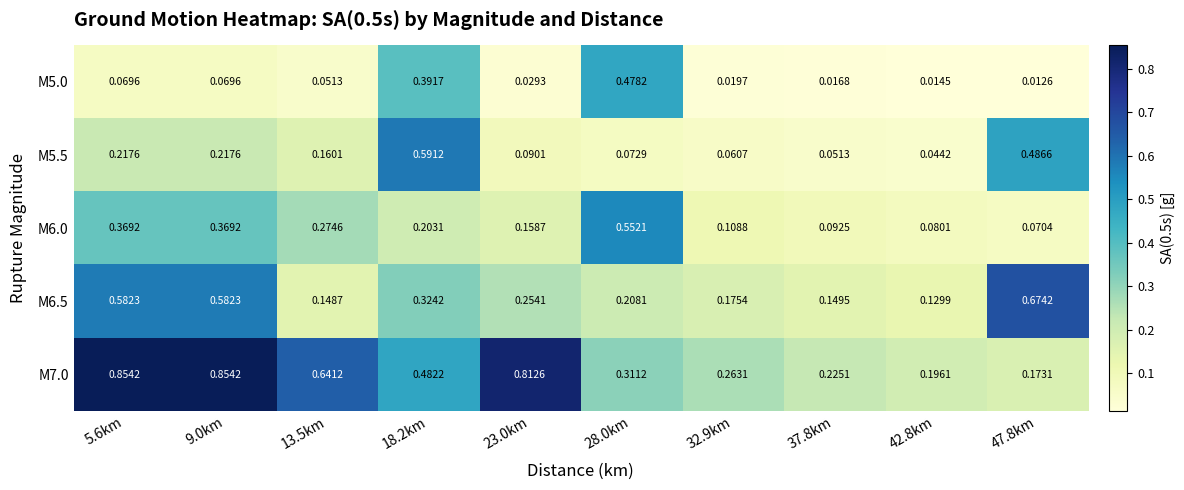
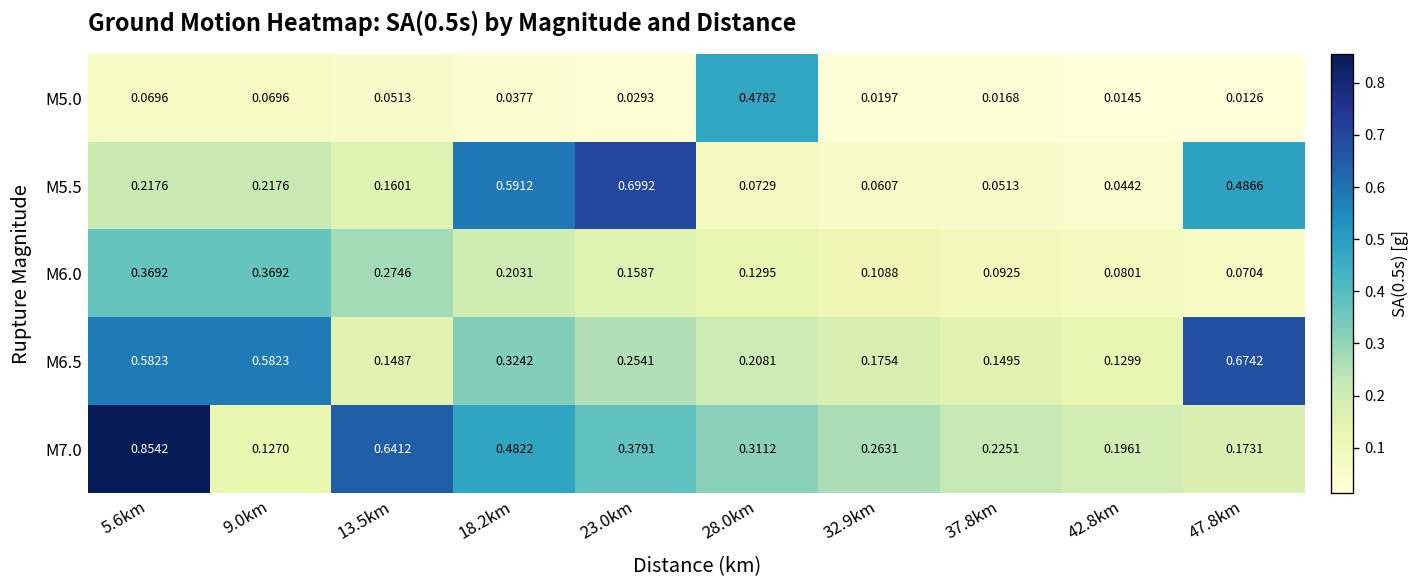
  {
    "M5.0": {
      "5.6km": 0.0696,
      "9.0km": 0.0696,
      "13.5km": 0.0513,
-     "18.2km": 0.3917,
+     "18.2km": 0.0377,
      "23.0km": 0.0293,
      "28.0km": 0.4782,
      "32.9km": 0.0197,
      "37.8km": 0.0168,
      "42.8km": 0.0145,
      "47.8km": 0.0126
    },
    "M5.5": {
      "5.6km": 0.2176,
      "9.0km": 0.2176,
      "13.5km": 0.1601,
      "18.2km": 0.5912,
-     "23.0km": 0.0901,
+     "23.0km": 0.6992,
      "28.0km": 0.0729,
      "32.9km": 0.0607,
      "37.8km": 0.0513,
      "42.8km": 0.0442,
      "47.8km": 0.4866
    },
    "M6.0": {
      "5.6km": 0.3692,
      "9.0km": 0.3692,
      "13.5km": 0.2746,
      "18.2km": 0.2031,
      "23.0km": 0.1587,
-     "28.0km": 0.5521,
+     "28.0km": 0.1295,
      "32.9km": 0.1088,
      "37.8km": 0.0925,
      "42.8km": 0.0801,
      "47.8km": 0.0704
    },
    "M6.5": {
      "5.6km": 0.5823,
      "9.0km": 0.5823,
      "13.5km": 0.1487,
      "18.2km": 0.3242,
      "23.0km": 0.2541,
      "28.0km": 0.2081,
      "32.9km": 0.1754,
      "37.8km": 0.1495,
      "42.8km": 0.1299,
      "47.8km": 0.6742
    },
    "M7.0": {
      "5.6km": 0.8542,
-     "9.0km": 0.8542,
+     "9.0km": 0.1270,
      "13.5km": 0.6412,
      "18.2km": 0.4822,
-     "23.0km": 0.8126,
+     "23.0km": 0.3791,
      "28.0km": 0.3112,
      "32.9km": 0.2631,
      "37.8km": 0.2251,
      "42.8km": 0.1961,
      "47.8km": 0.1731
    }
  }
